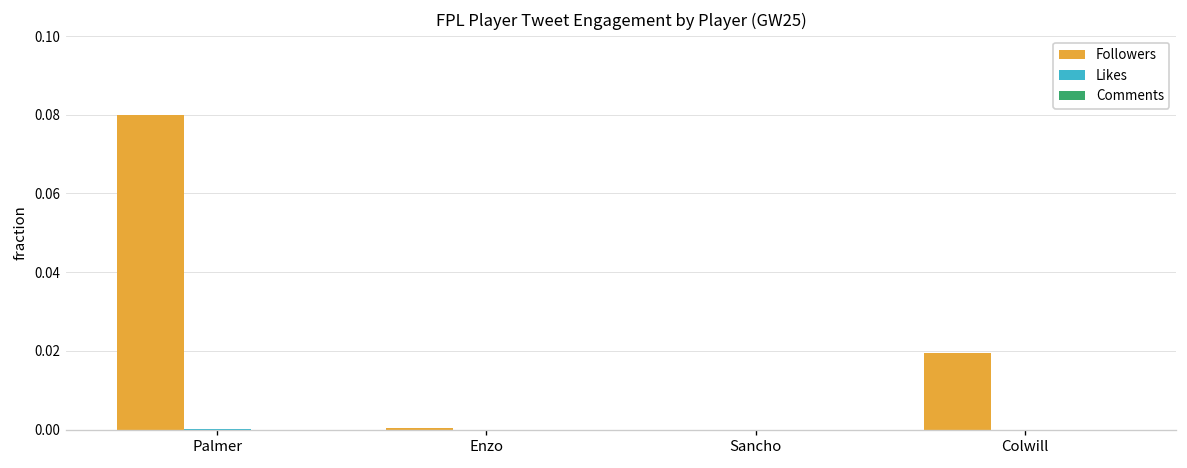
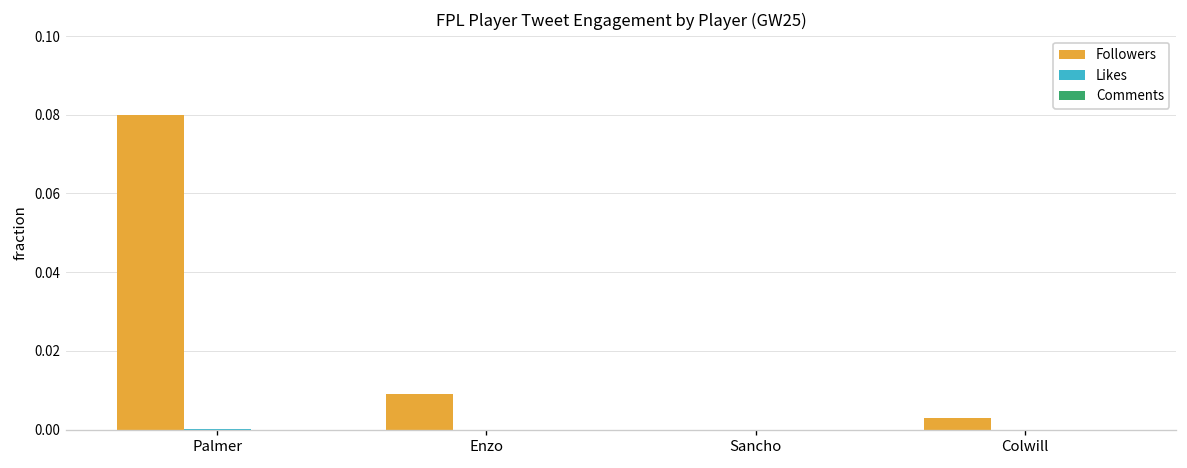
  {
    "Followers": {
      "Palmer": 0.080,
-     "Enzo": 0.000,
-     "Colwill": 0.020
+     "Enzo": 0.009,
+     "Colwill": 0.003
    },
    "Comments": {
      "Sancho": 0.000
    }
  }
